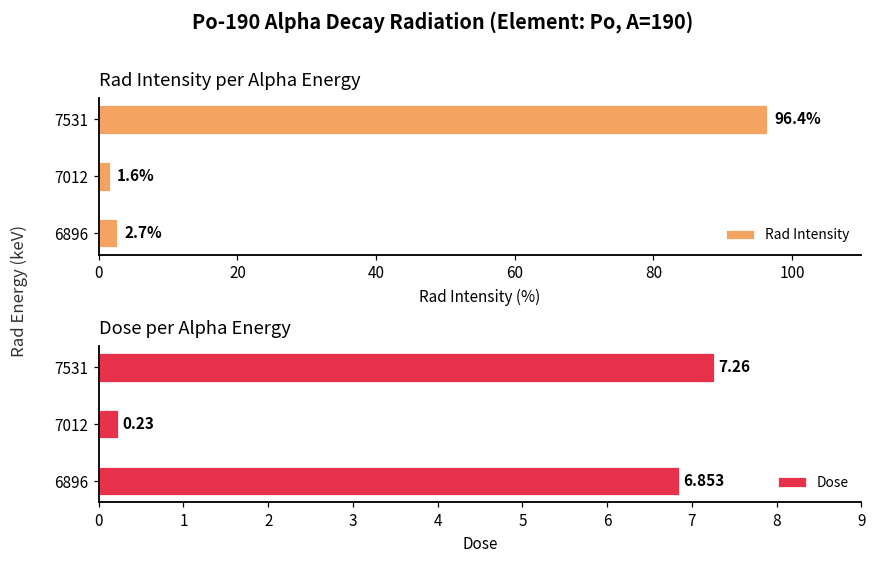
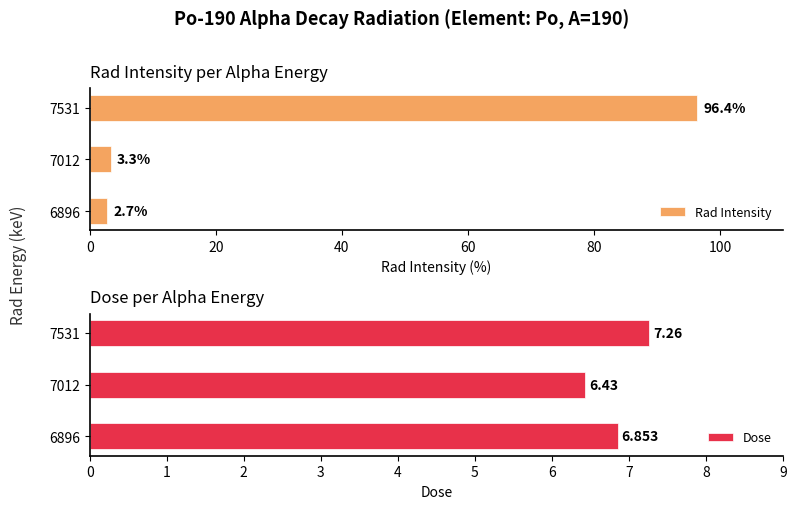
  {
    "Rad Intensity per Alpha Energy": {
      "7531": "96.4%",
-     "7012": "1.6%",
+     "7012": "3.3%",
      "6896": "2.7%"
    },
    "Dose per Alpha Energy": {
      "7531": "7.26",
-     "7012": "0.23",
+     "7012": "6.43",
      "6896": "6.853"
    }
  }
